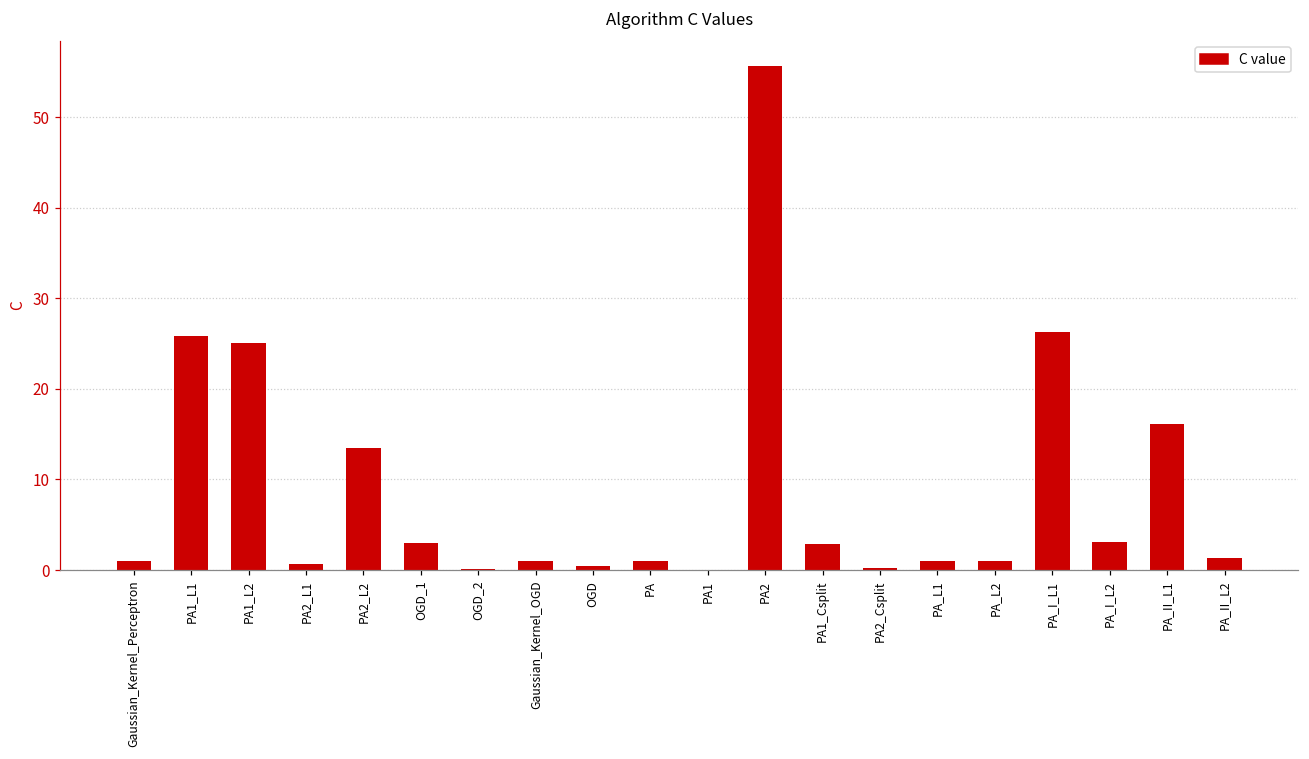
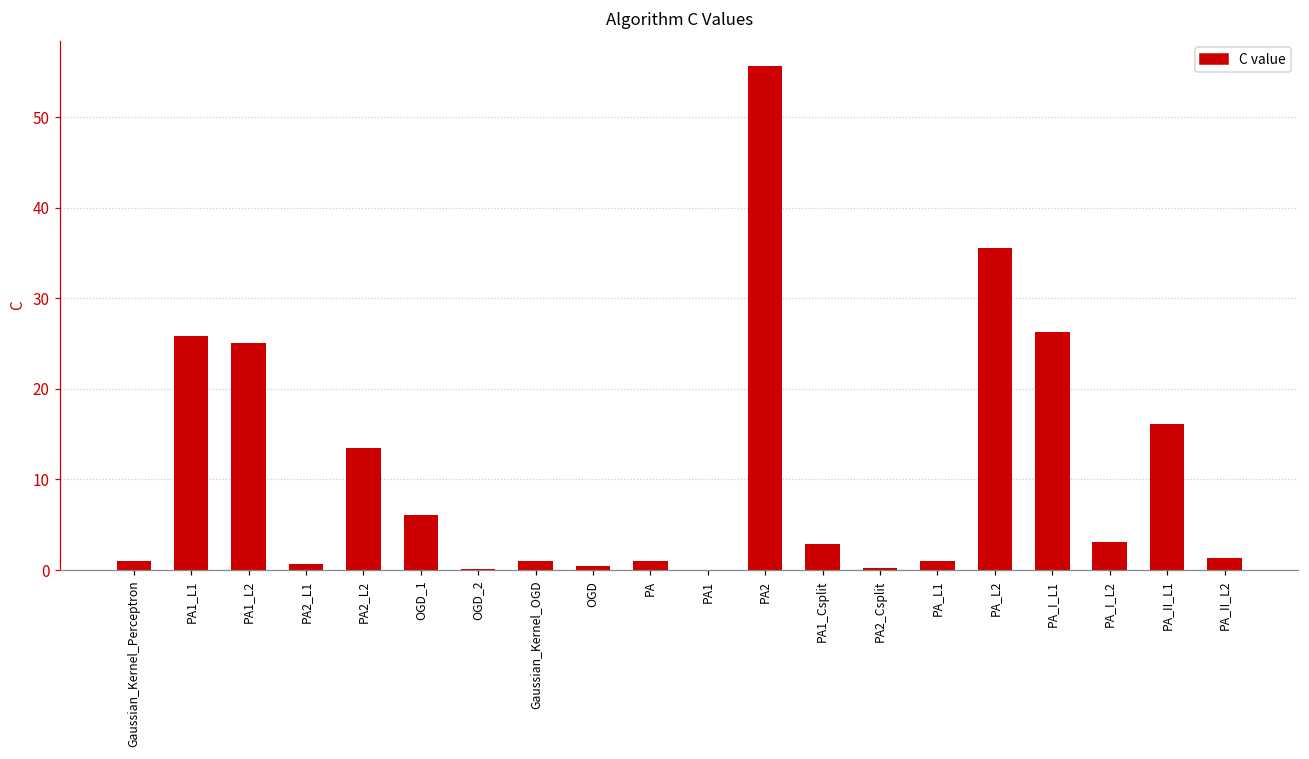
  {
    "Gaussian_Kernel_Perceptron": 1,
    "PA1_L1": 26,
    "PA1_L2": 25,
    "PA2_L1": 1,
    "PA2_L2": 13,
-   "OGD_1": 3,
+   "OGD_1": 6,
    "Gaussian_Kernel_OGD": 1,
    "OGD": 0,
    "PA": 1,
    "PA2": 56,
    "PA1_Csplit": 3,
    "PA_L1": 1,
-   "PA_L2": 1,
+   "PA_L2": 36,
    "PA_I_L1": 26,
    "PA_I_L2": 3,
    "PA_II_L1": 16,
    "PA_II_L2": 1
  }
